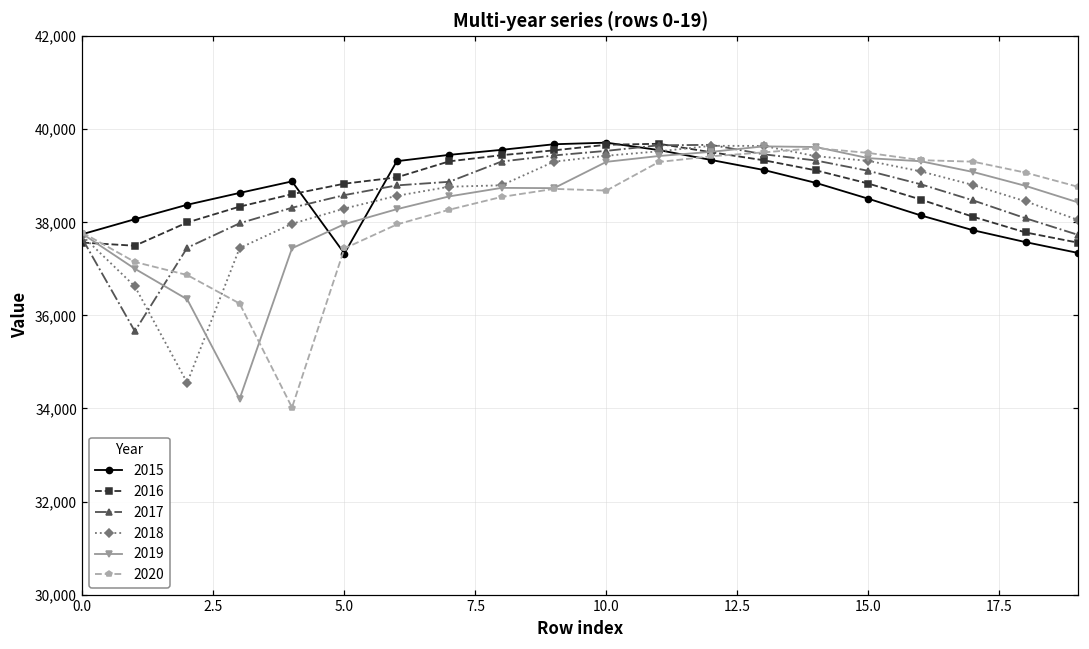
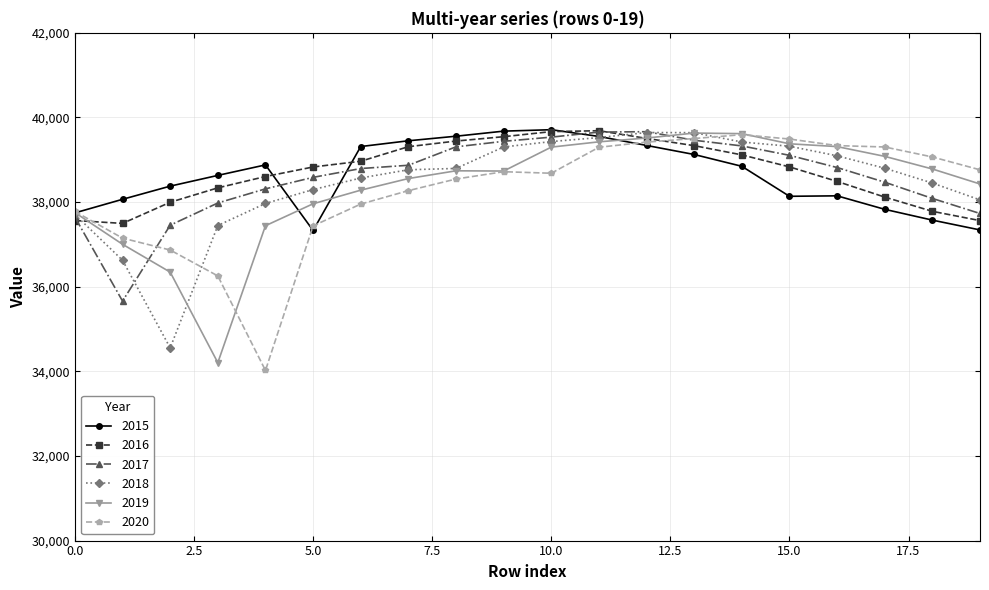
  {
    "2015": {
      "5.0": "37,300",
-     "15.0": "38,500"
+     "15.0": "38,100"
    }
  }
